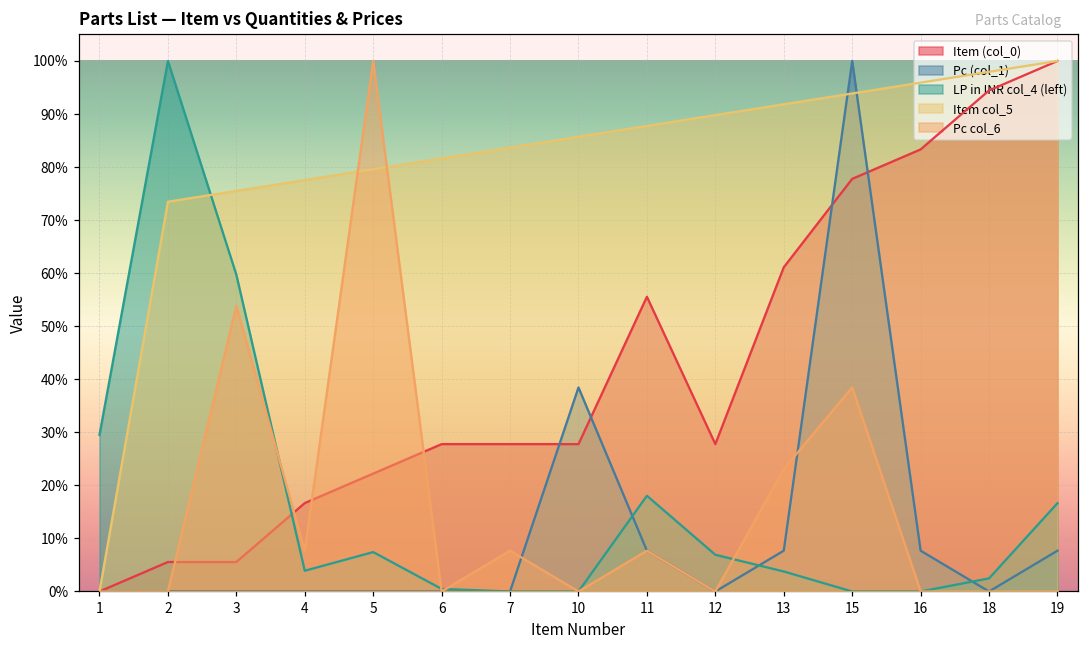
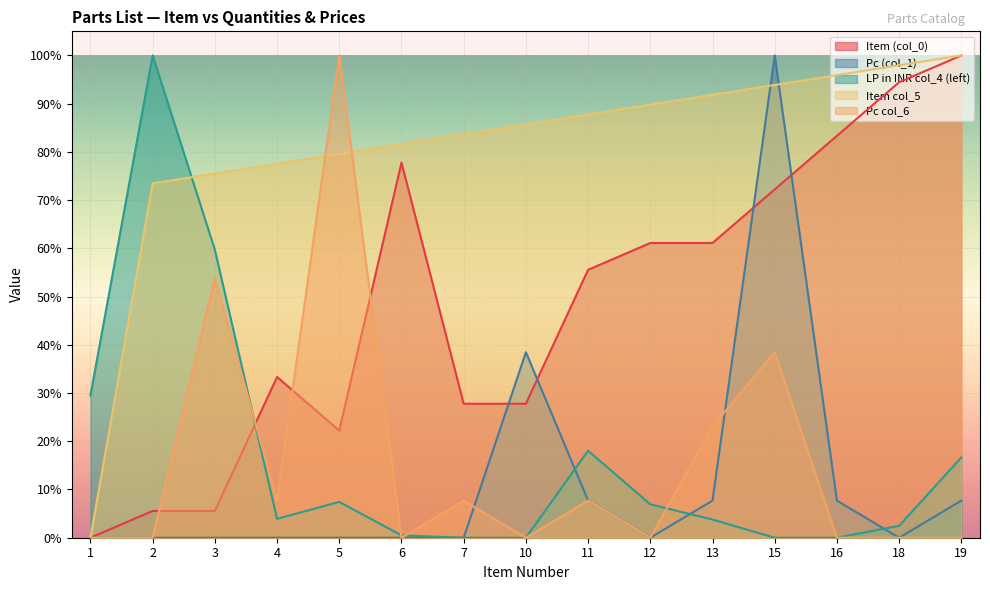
  {
    "Item (col_0)": {
      "2": "6%",
      "3": "6%",
-     "4": "17%",
+     "4": "33%",
      "5": "22%",
-     "6": "28%",
+     "6": "78%",
      "7": "28%",
      "10": "28%",
      "11": "56%",
-     "12": "28%",
+     "12": "61%",
      "13": "61%",
-     "15": "78%",
+     "15": "72%",
      "16": "83%"
    }
  }
